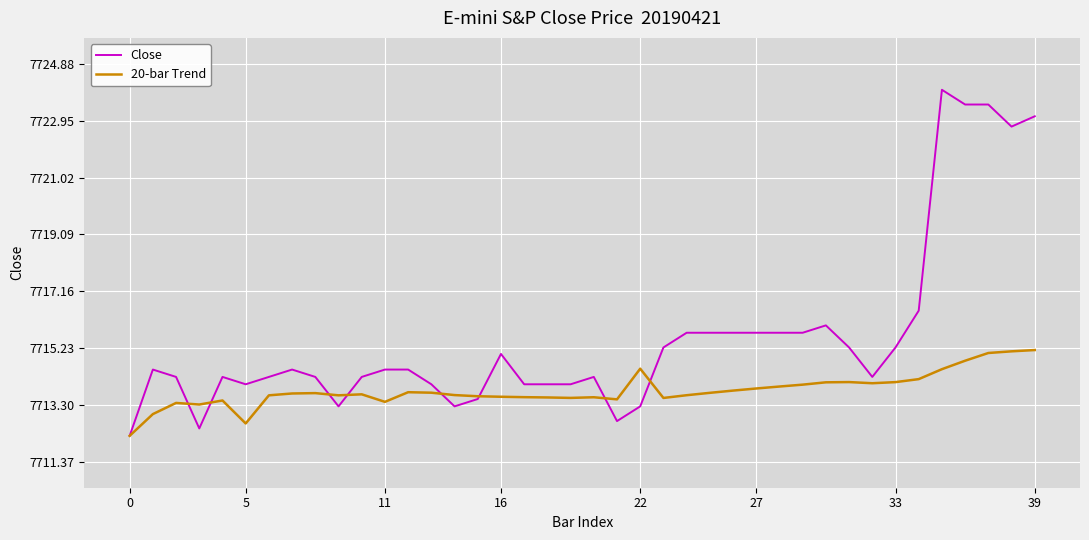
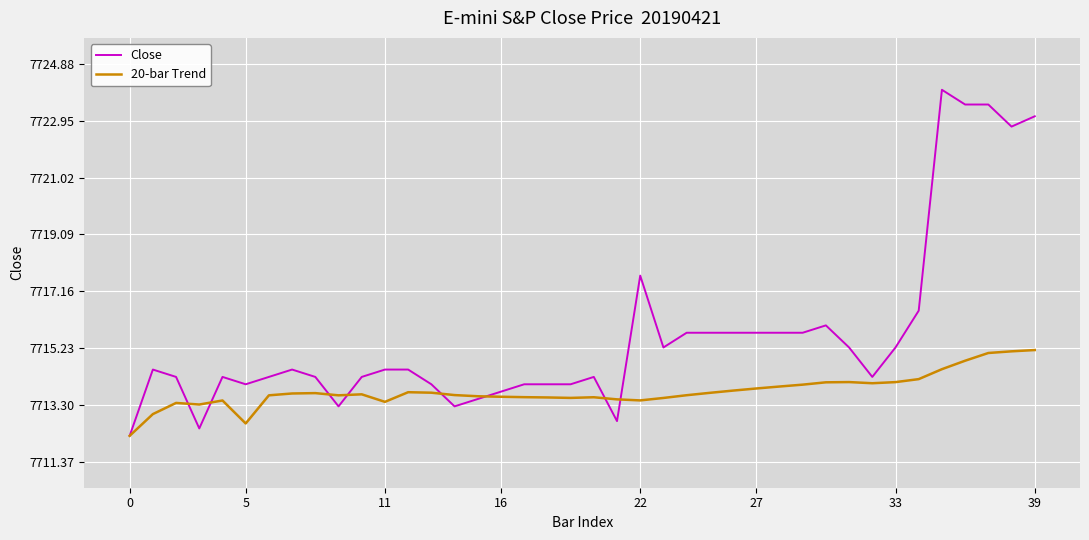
  {
    "Close": {
      "5": 7714.0,
      "11": 7714.5,
-     "16": 7715.0,
-     "22": 7713.3,
+     "16": 7713.8,
+     "22": 7717.7,
      "27": 7715.8,
      "33": 7715.3,
      "39": 7723.1
    },
    "20-bar Trend": {
      "5": 7712.7,
      "11": 7713.4,
      "16": 7713.6,
-     "22": 7714.5,
+     "22": 7713.5,
      "27": 7713.9,
      "33": 7714.1,
      "39": 7715.2
    }
  }
